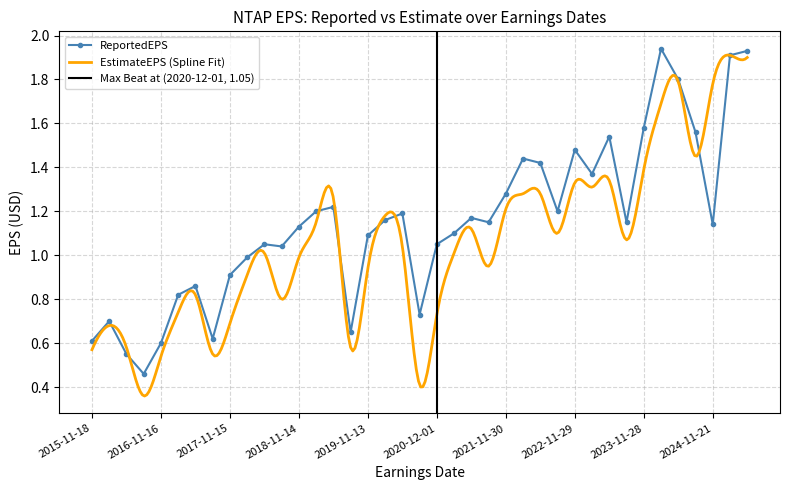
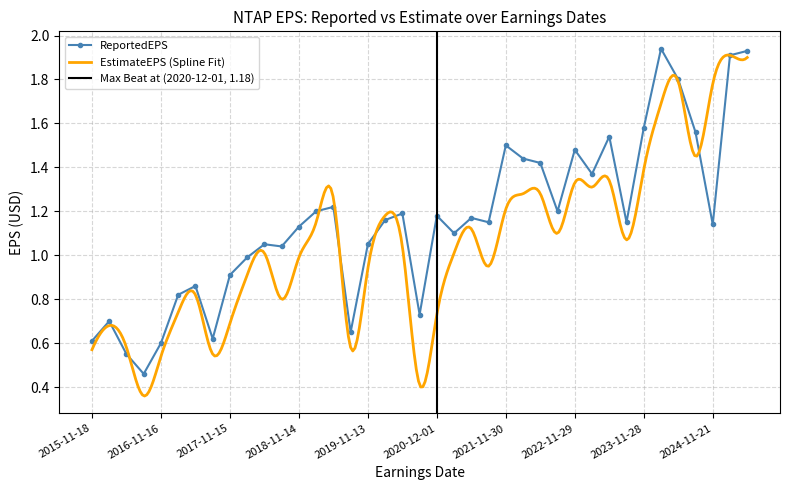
  {
    "ReportedEPS": {
      "2015-11-18": 0.61,
      "2016-11-16": 0.60,
      "2017-11-15": 0.91,
      "2018-11-14": 1.13,
-     "2019-11-13": 1.09,
-     "2020-12-01": 1.05,
-     "2021-11-30": 1.28,
+     "2019-11-13": 1.05,
+     "2020-12-01": 1.18,
+     "2021-11-30": 1.50,
      "2022-11-29": 1.48,
      "2023-11-28": 1.58,
      "2024-11-21": 1.14
    },
    "EstimateEPS (Spline Fit)": {
      "2015-11-18": 0.57
    }
  }
